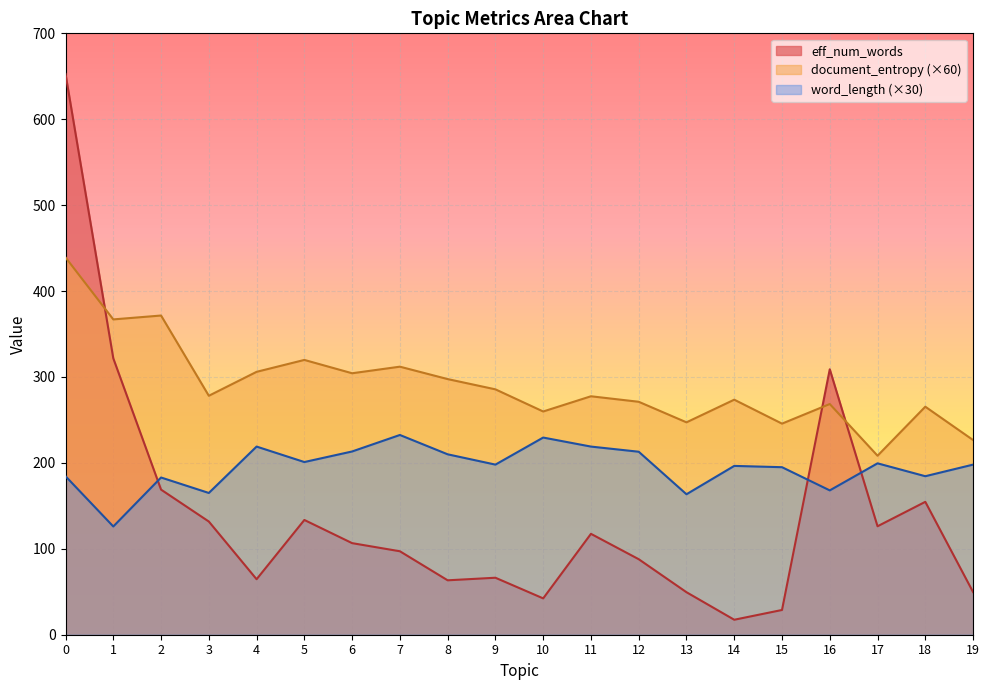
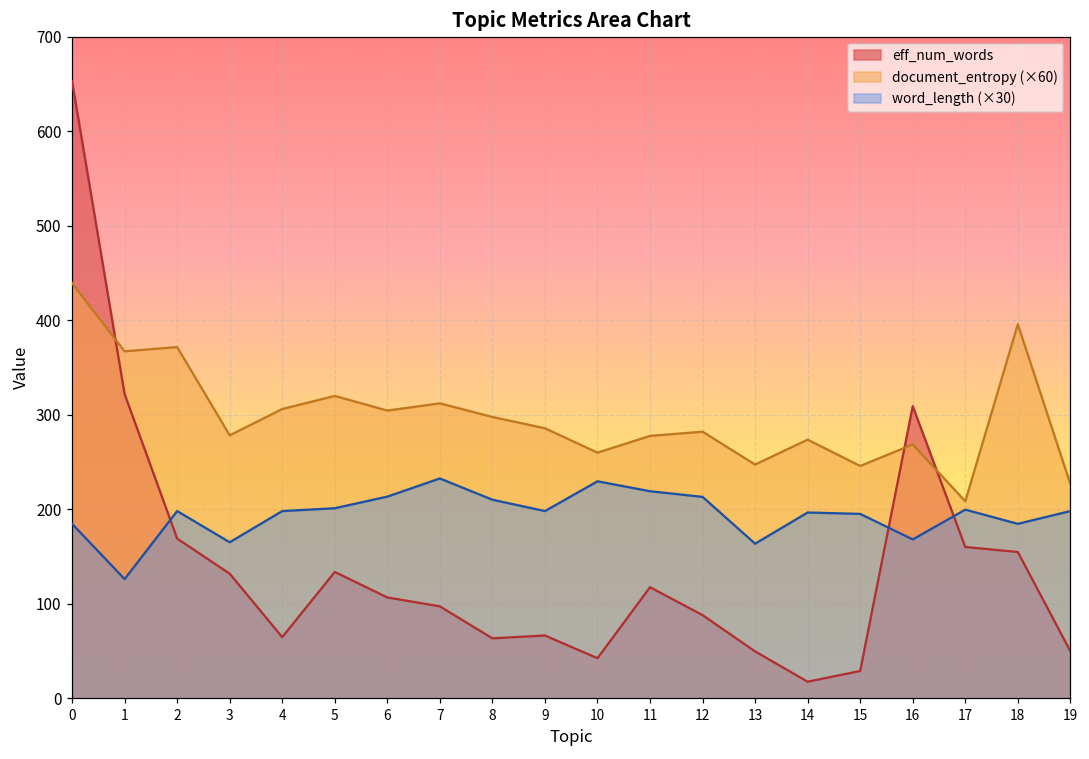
  {
    "eff_num_words": {
      "0": 650,
      "1": 320,
      "2": 170,
      "3": 130,
      "4": 60,
      "5": 130,
      "6": 110,
      "7": 100,
      "8": 60,
      "9": 70,
      "10": 40,
      "11": 120,
      "12": 90,
      "13": 50,
      "14": 20,
      "15": 30,
      "16": 310,
-     "17": 130,
+     "17": 160,
      "18": 150,
      "19": 50
    },
    "document_entropy (×60)": {
      "0": 440,
      "1": 370,
      "2": 370,
      "3": 280,
      "4": 310,
      "5": 320,
      "6": 300,
      "7": 310,
      "8": 300,
      "9": 290,
      "10": 260,
      "11": 280,
-     "12": 270,
+     "12": 280,
      "13": 250,
      "14": 270,
      "15": 250,
      "16": 270,
      "17": 210,
-     "18": 270,
+     "18": 400,
      "19": 230
    },
    "word_length (×30)": {
      "0": 180,
      "1": 130,
-     "2": 180,
+     "2": 200,
      "3": 170,
-     "4": 220,
+     "4": 200,
      "5": 200,
      "6": 210,
      "7": 230,
      "8": 210,
      "9": 200,
      "10": 230,
      "11": 220,
      "12": 210,
      "13": 160,
      "14": 200,
      "15": 200,
      "16": 170,
      "17": 200,
      "18": 180,
      "19": 200
    }
  }
